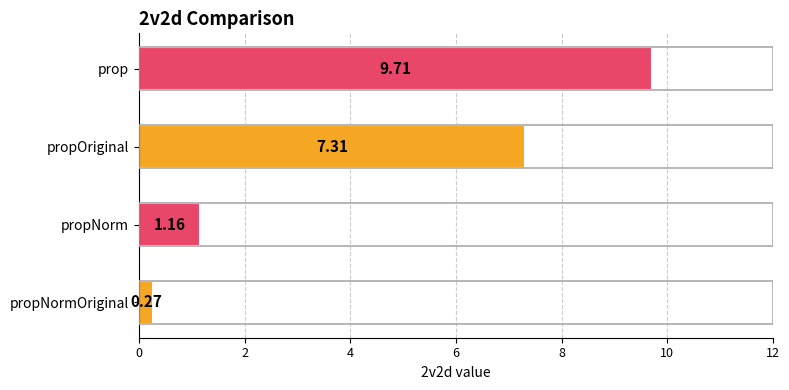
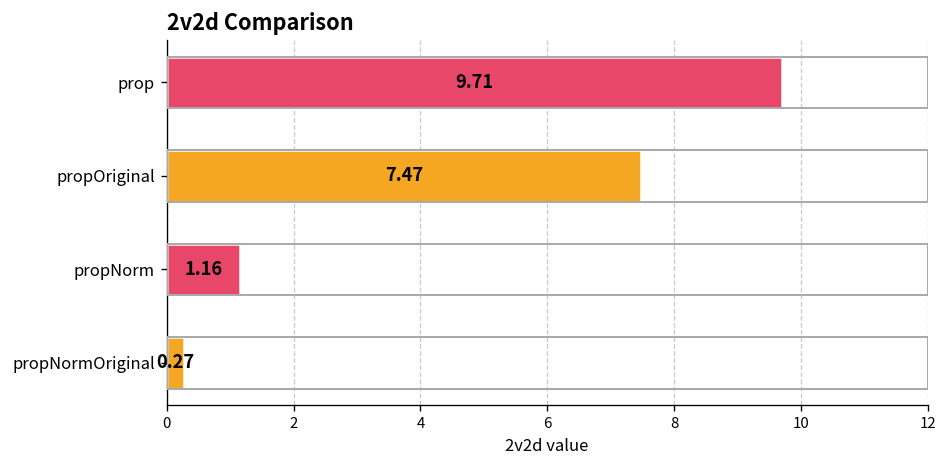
  {
    "prop": 9.71,
-   "propOriginal": 7.31,
+   "propOriginal": 7.47,
    "propNorm": 1.16,
    "propNormOriginal": 0.27
  }
